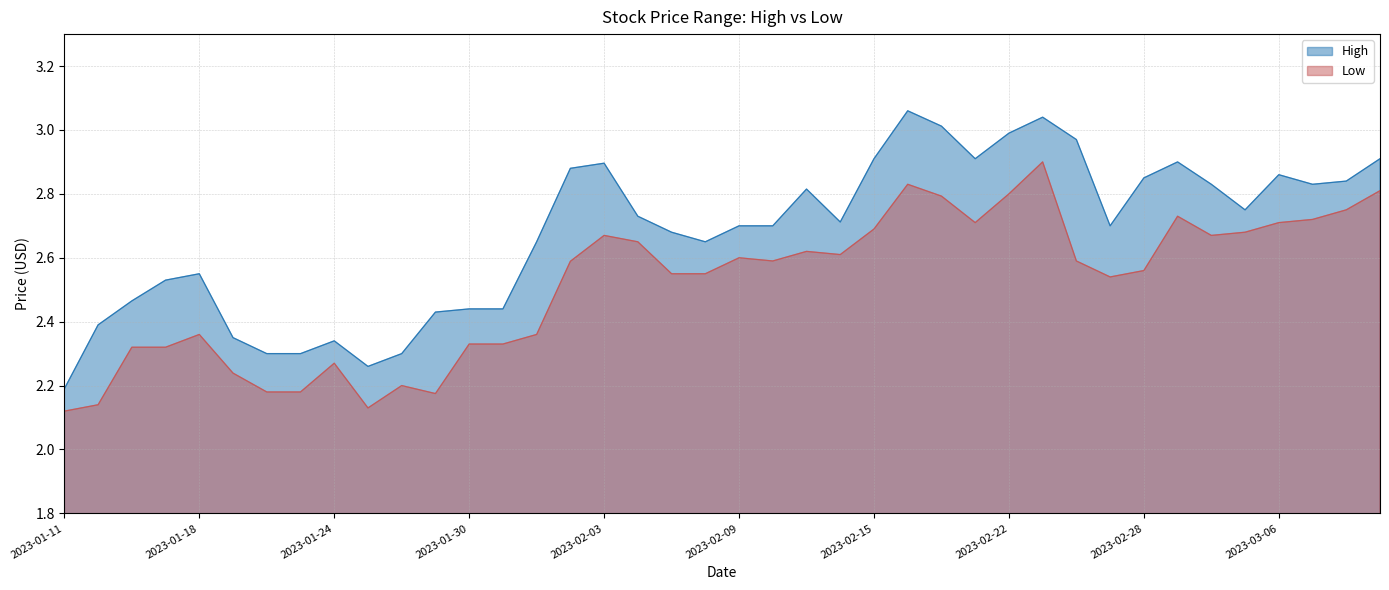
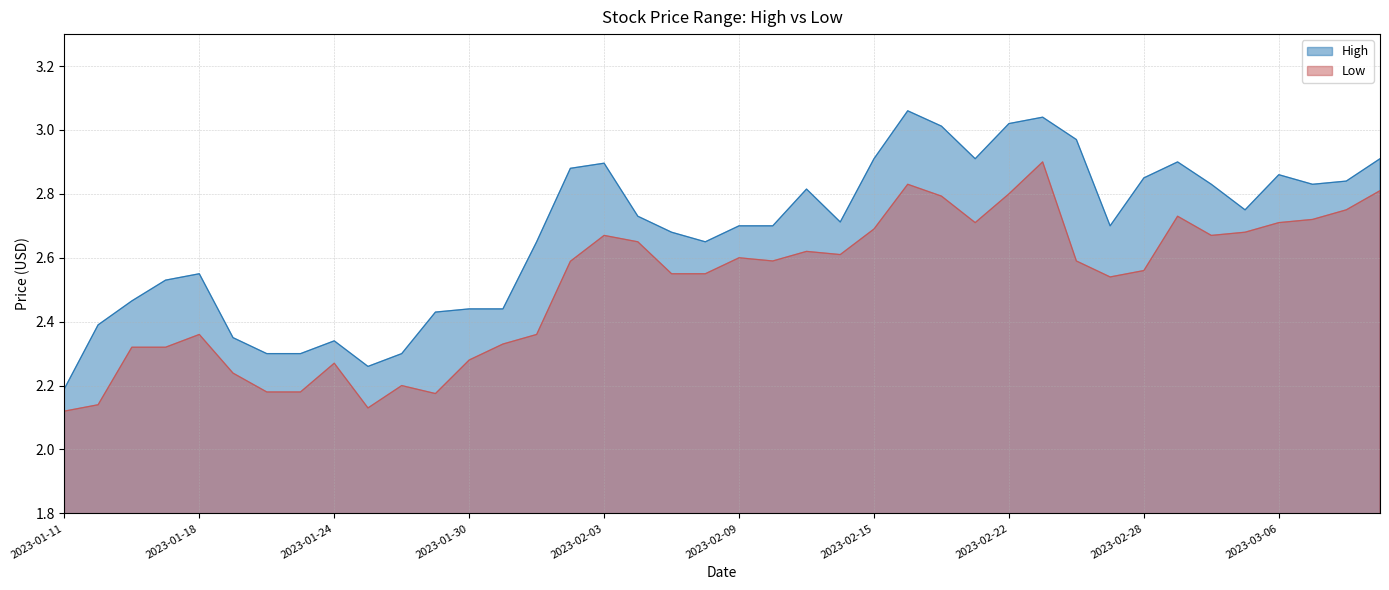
  {
    "High": {
      "2023-01-11": 2.19,
      "2023-01-18": 2.55,
      "2023-01-24": 2.34,
      "2023-01-30": 2.44,
      "2023-02-03": 2.90,
      "2023-02-09": 2.70,
      "2023-02-15": 2.91,
-     "2023-02-22": 2.99,
+     "2023-02-22": 3.02,
      "2023-02-28": 2.85,
      "2023-03-06": 2.86
    },
    "Low": {
      "2023-01-11": 2.12,
      "2023-01-18": 2.36,
      "2023-01-24": 2.27,
-     "2023-01-30": 2.33,
+     "2023-01-30": 2.28,
      "2023-02-03": 2.67,
      "2023-02-09": 2.60,
      "2023-02-15": 2.69,
      "2023-02-22": 2.80,
      "2023-02-28": 2.56,
      "2023-03-06": 2.71
    }
  }
